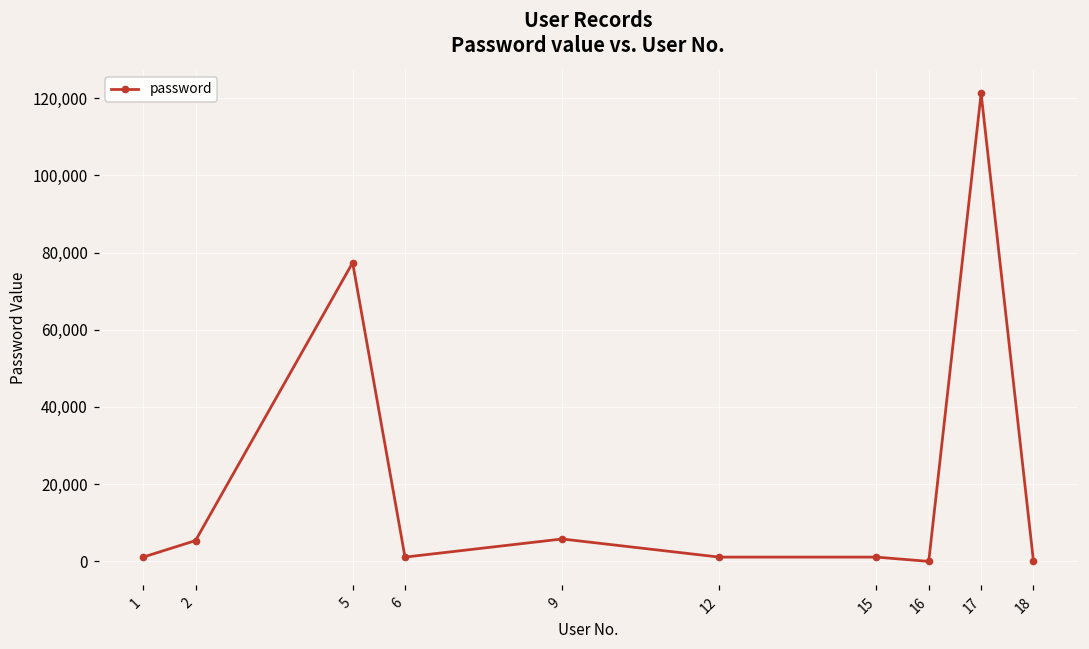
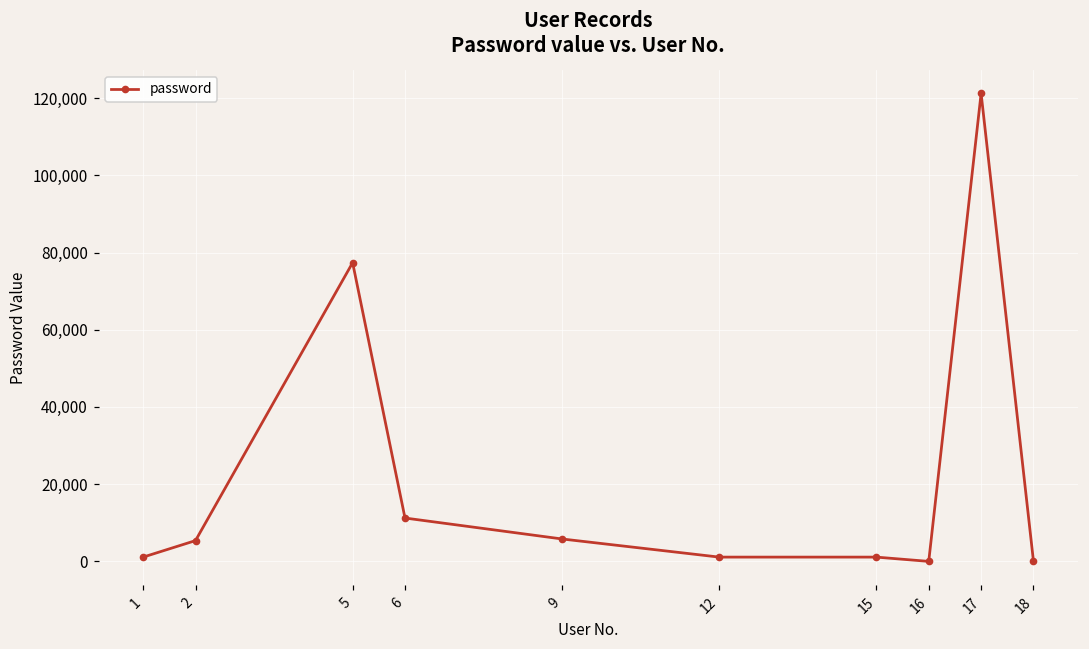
  {
    "1": "1,000",
    "2": "5,000",
    "5": "77,000",
-   "6": "1,000",
+   "6": "11,000",
    "9": "6,000",
    "12": "1,000",
    "15": "1,000",
    "16": "0",
    "17": "121,000",
    "18": "0"
  }
